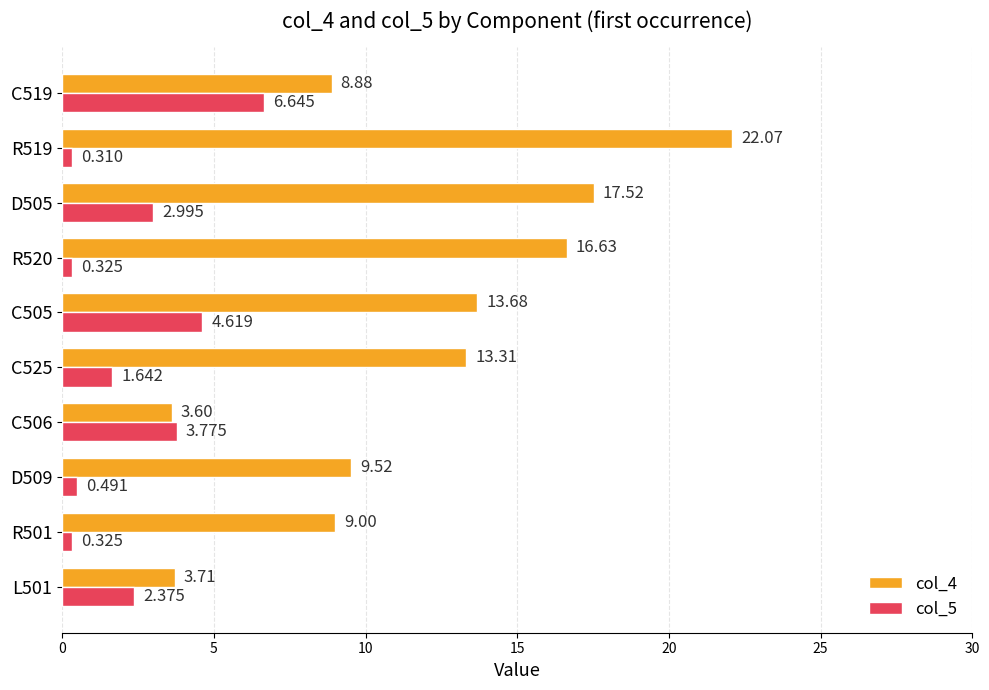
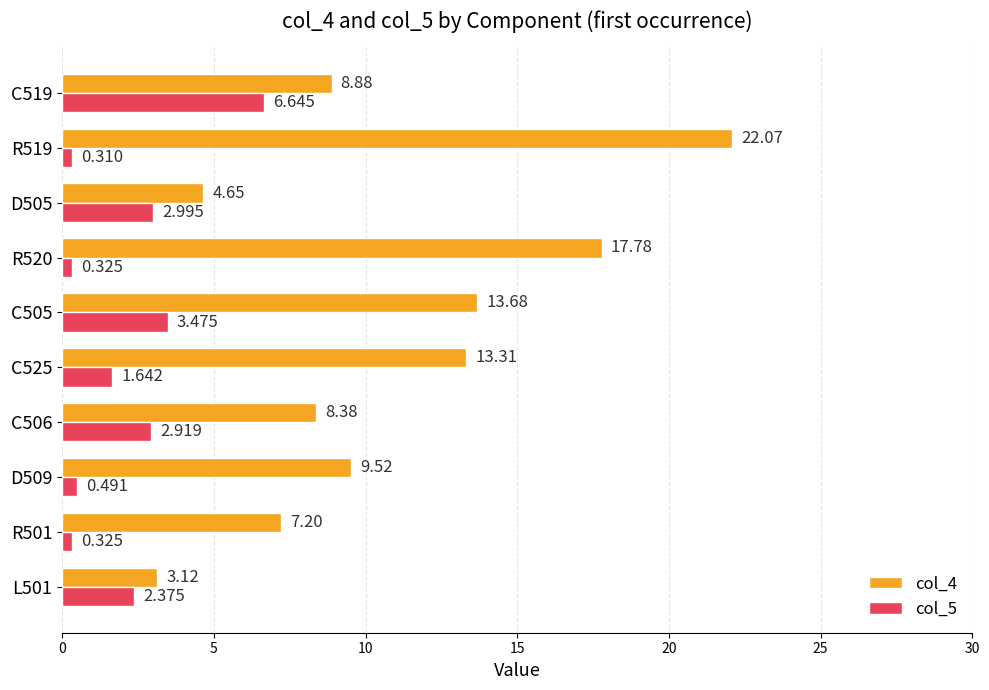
  {
    "col_4": {
      "C519": 8.88,
      "R519": 22.07,
-     "D505": 17.52,
-     "R520": 16.63,
+     "D505": 4.65,
+     "R520": 17.78,
      "C505": 13.68,
      "C525": 13.31,
-     "C506": 3.60,
+     "C506": 8.38,
      "D509": 9.52,
-     "R501": 9.00,
-     "L501": 3.71
+     "R501": 7.20,
+     "L501": 3.12
    },
    "col_5": {
      "C519": 6.645,
      "R519": 0.310,
      "D505": 2.995,
      "R520": 0.325,
-     "C505": 4.619,
+     "C505": 3.475,
      "C525": 1.642,
-     "C506": 3.775,
+     "C506": 2.919,
      "D509": 0.491,
      "R501": 0.325,
      "L501": 2.375
    }
  }
